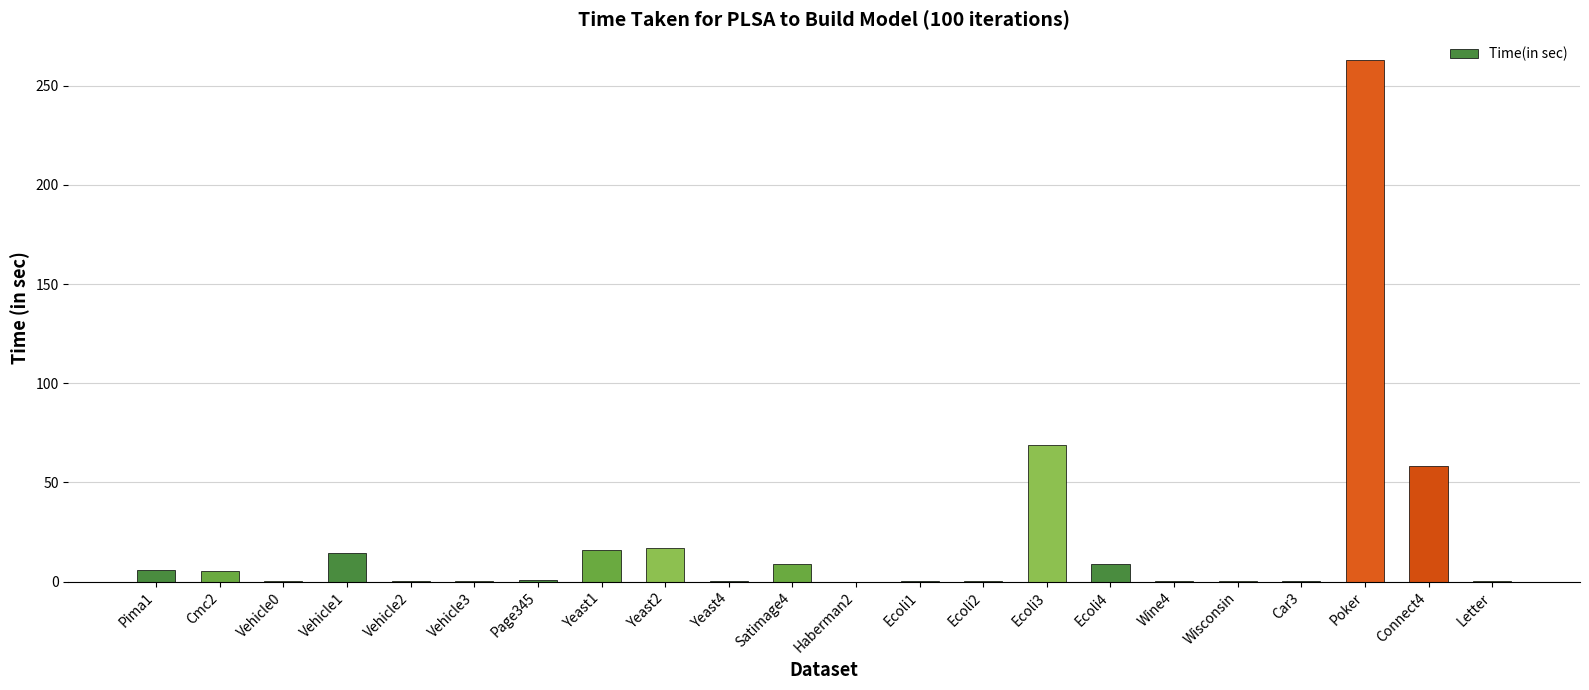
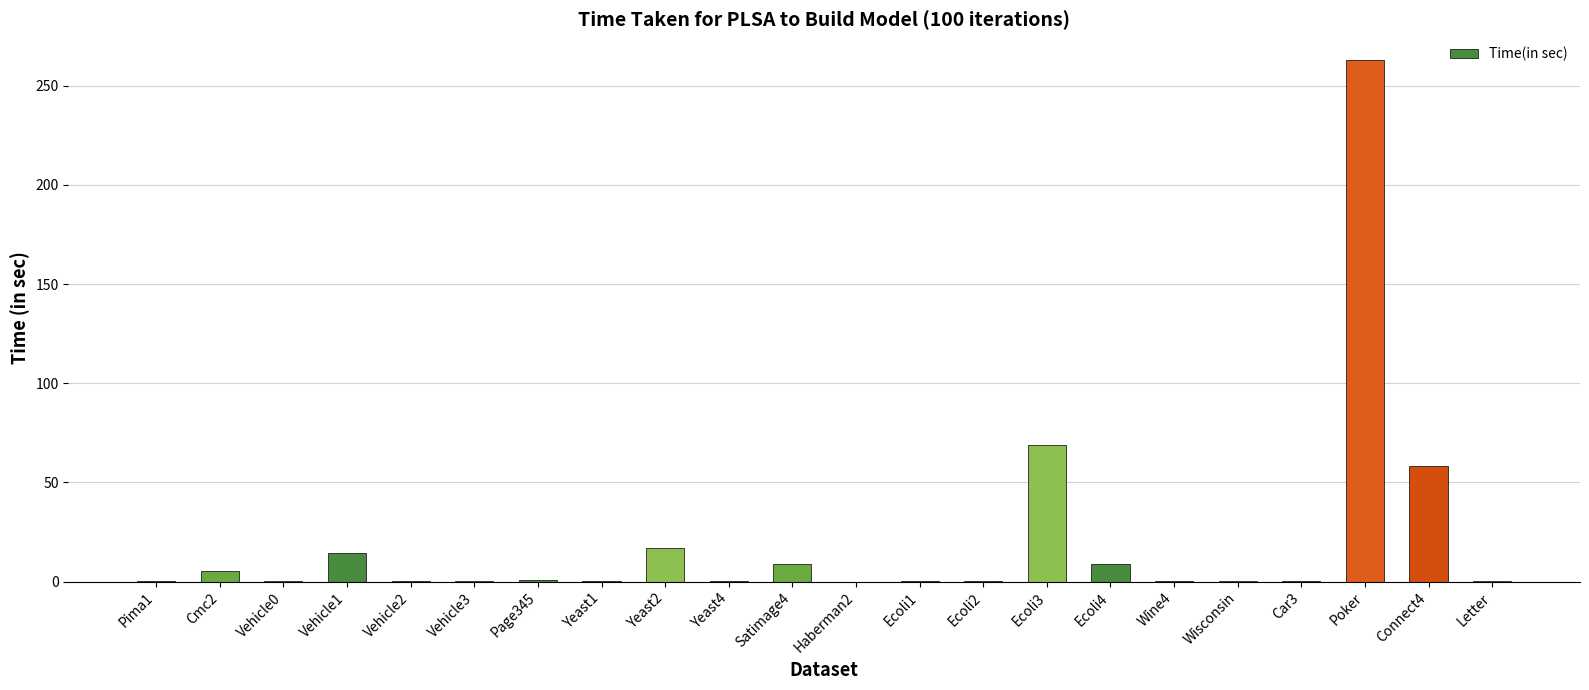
  {
-   "Pima1": 6,
+   "Pima1": 0,
    "Cmc2": 5,
    "Vehicle1": 14,
-   "Yeast1": 16,
+   "Yeast1": 0,
    "Yeast2": 17,
    "Satimage4": 9,
    "Ecoli3": 69,
    "Ecoli4": 9,
    "Poker": 263,
    "Connect4": 58
  }
